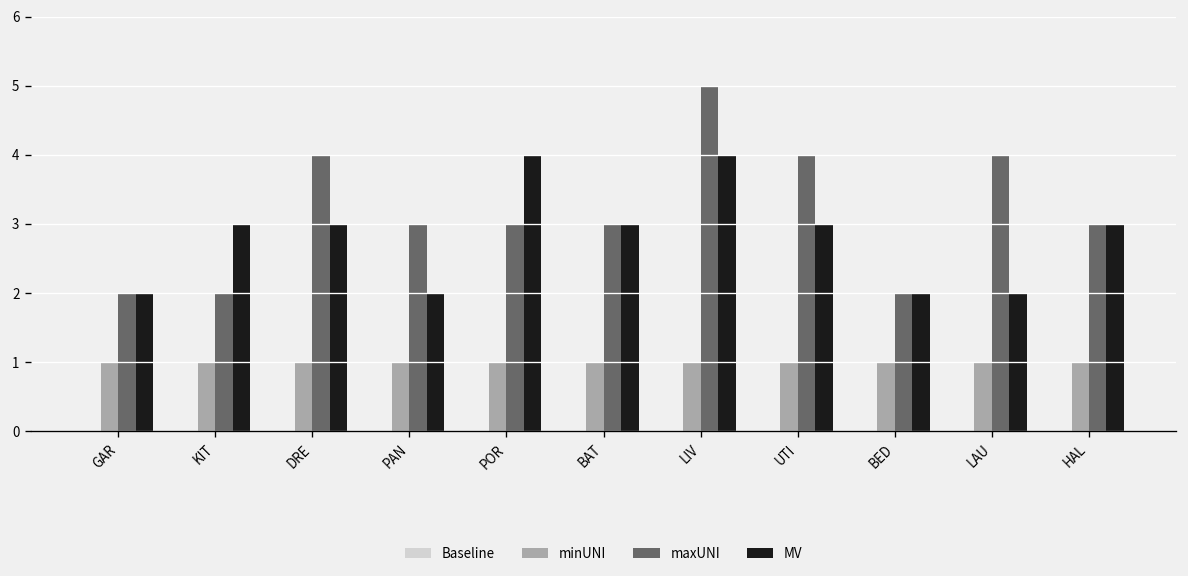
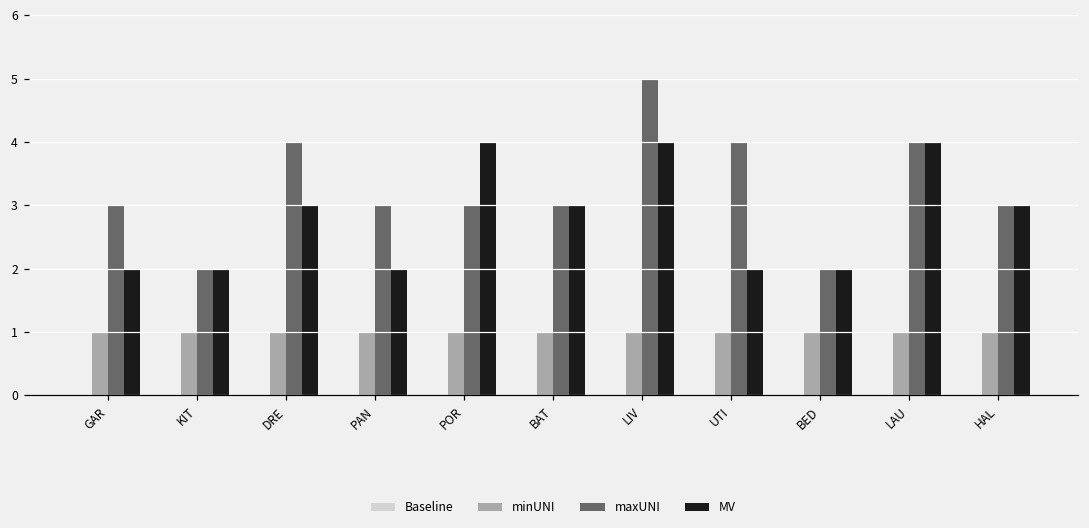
  {
    "Baseline": {
      "GAR": 0,
      "KIT": 0,
      "DRE": 0,
      "PAN": 0,
      "POR": 0,
      "BAT": 0,
      "LIV": 0,
      "UTI": 0,
      "BED": 0,
      "LAU": 0,
      "HAL": 0
    },
    "minUNI": {
      "GAR": 1,
      "KIT": 1,
      "DRE": 1,
      "PAN": 1,
      "POR": 1,
      "BAT": 1,
      "LIV": 1,
      "UTI": 1,
      "BED": 1,
      "LAU": 1,
      "HAL": 1
    },
    "maxUNI": {
-     "GAR": 2,
+     "GAR": 3,
      "KIT": 2,
      "DRE": 4,
      "PAN": 3,
      "POR": 3,
      "BAT": 3,
      "LIV": 5,
      "UTI": 4,
      "BED": 2,
      "LAU": 4,
      "HAL": 3
    },
    "MV": {
      "GAR": 2,
-     "KIT": 3,
+     "KIT": 2,
      "DRE": 3,
      "PAN": 2,
      "POR": 4,
      "BAT": 3,
      "LIV": 4,
-     "UTI": 3,
+     "UTI": 2,
      "BED": 2,
-     "LAU": 2,
+     "LAU": 4,
      "HAL": 3
    }
  }
